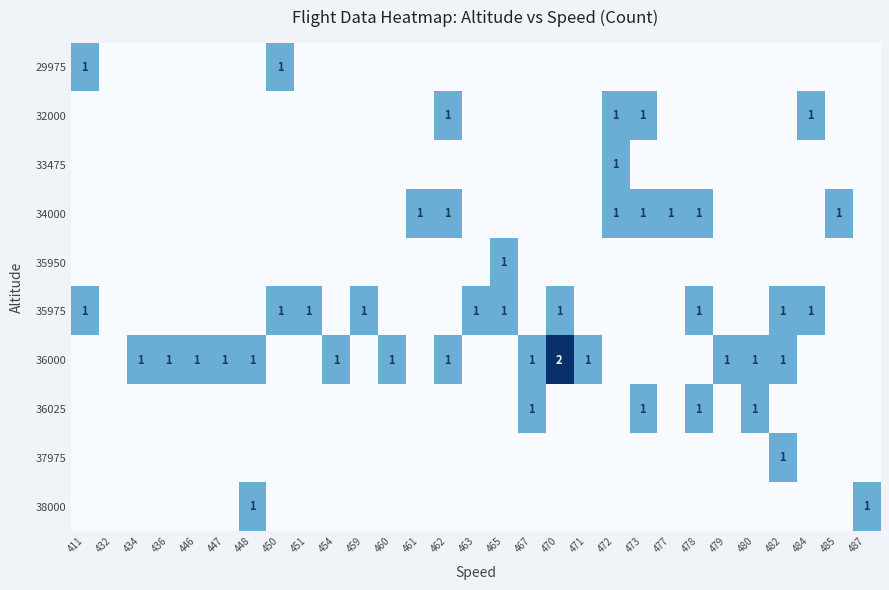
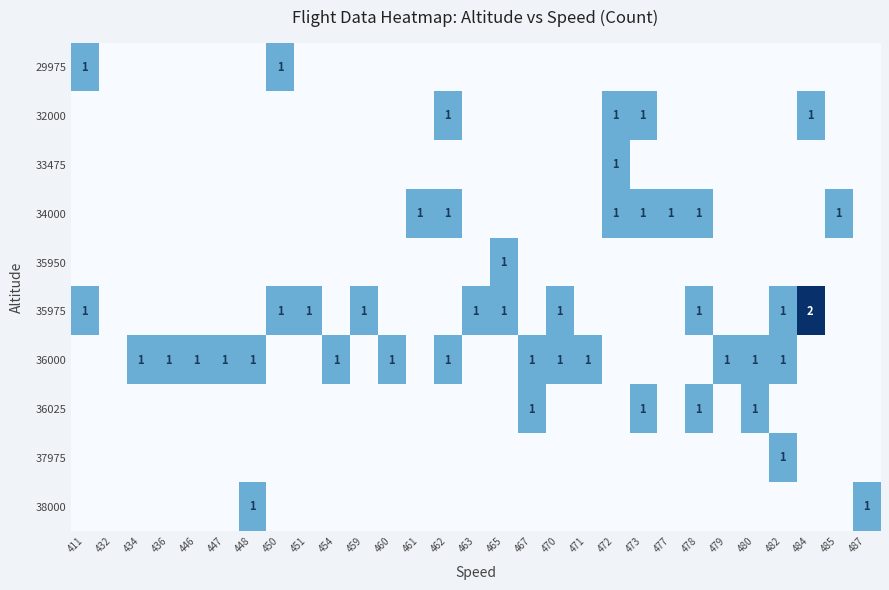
  {
    "29975": {
      "411": 1,
      "450": 1
    },
    "32000": {
      "462": 1,
      "472": 1,
      "473": 1,
      "484": 1
    },
    "33475": {
      "472": 1
    },
    "34000": {
      "461": 1,
      "462": 1,
      "472": 1,
      "473": 1,
      "477": 1,
      "478": 1,
      "485": 1
    },
    "35950": {
      "465": 1
    },
    "35975": {
      "411": 1,
      "450": 1,
      "451": 1,
      "459": 1,
      "463": 1,
      "465": 1,
      "470": 1,
      "478": 1,
      "482": 1,
-     "484": 1
+     "484": 2
    },
    "36000": {
      "434": 1,
      "436": 1,
      "446": 1,
      "447": 1,
      "448": 1,
      "454": 1,
      "460": 1,
      "462": 1,
      "467": 1,
-     "470": 2,
+     "470": 1,
      "471": 1,
      "479": 1,
      "480": 1,
      "482": 1
    },
    "36025": {
      "467": 1,
      "473": 1,
      "478": 1,
      "480": 1
    },
    "37975": {
      "482": 1
    },
    "38000": {
      "448": 1,
      "487": 1
    }
  }
